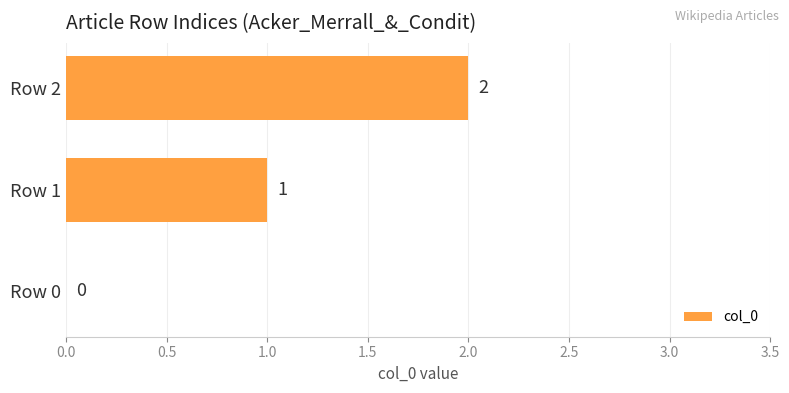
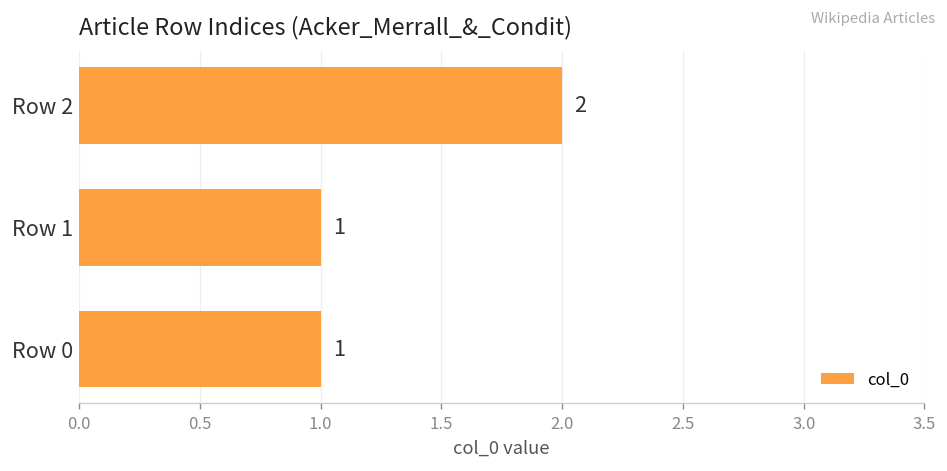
  {
    "Row 2": 2,
    "Row 1": 1,
-   "Row 0": 0
+   "Row 0": 1
  }
